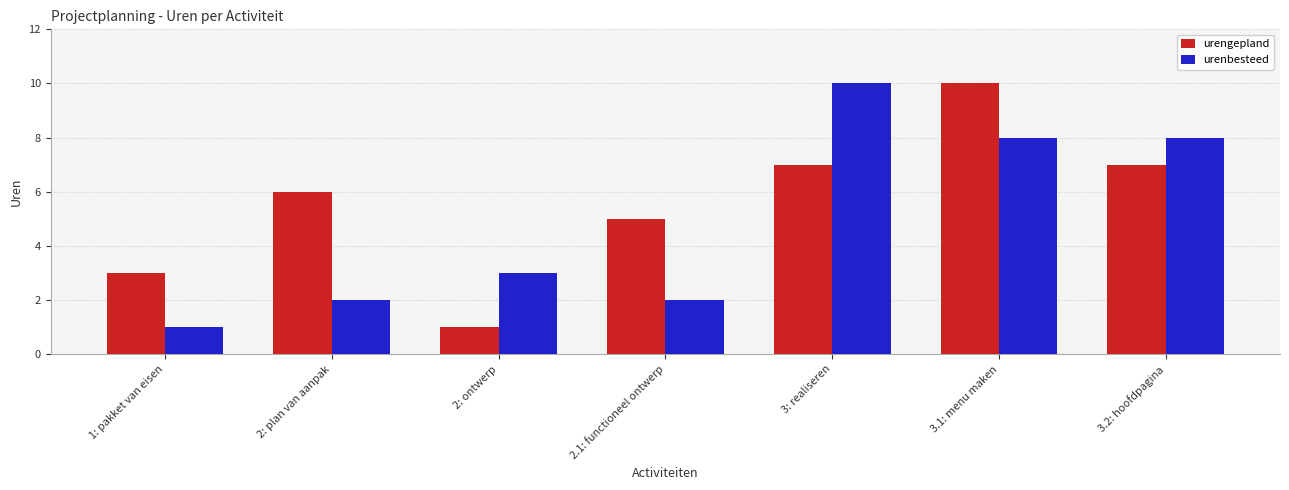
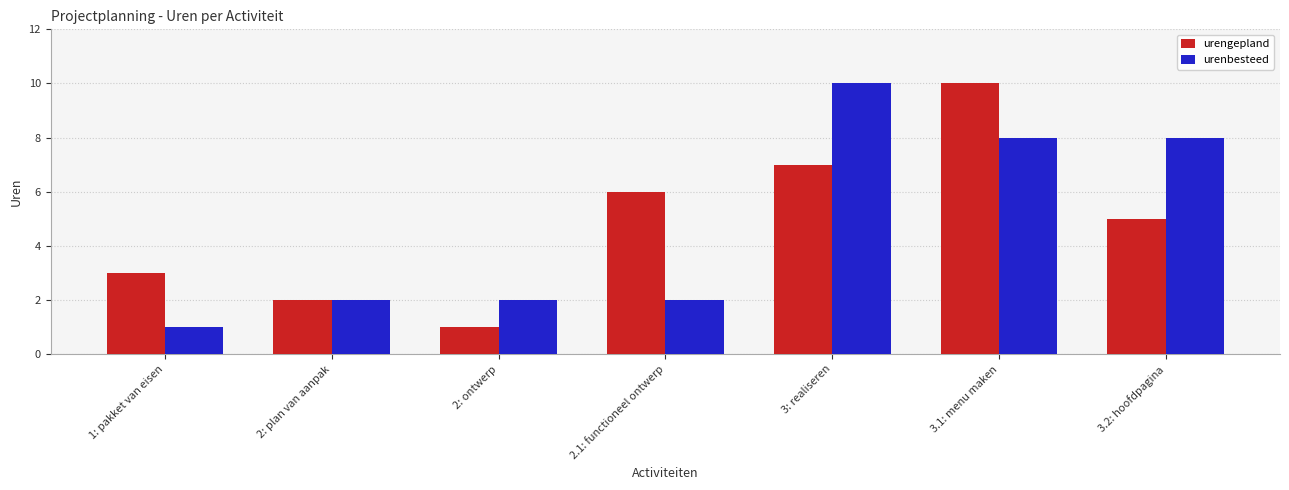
  {
    "urengepland": {
      "1: pakket van eisen": 3,
-     "2: plan van aanpak": 6,
+     "2: plan van aanpak": 2,
      "2: ontwerp": 1,
-     "2.1: functioneel ontwerp": 5,
+     "2.1: functioneel ontwerp": 6,
      "3: realiseren": 7,
      "3.1: menu maken": 10,
-     "3.2: hoofdpagina": 7
+     "3.2: hoofdpagina": 5
    },
    "urenbesteed": {
      "1: pakket van eisen": 1,
      "2: plan van aanpak": 2,
-     "2: ontwerp": 3,
+     "2: ontwerp": 2,
      "2.1: functioneel ontwerp": 2,
      "3: realiseren": 10,
      "3.1: menu maken": 8,
      "3.2: hoofdpagina": 8
    }
  }
